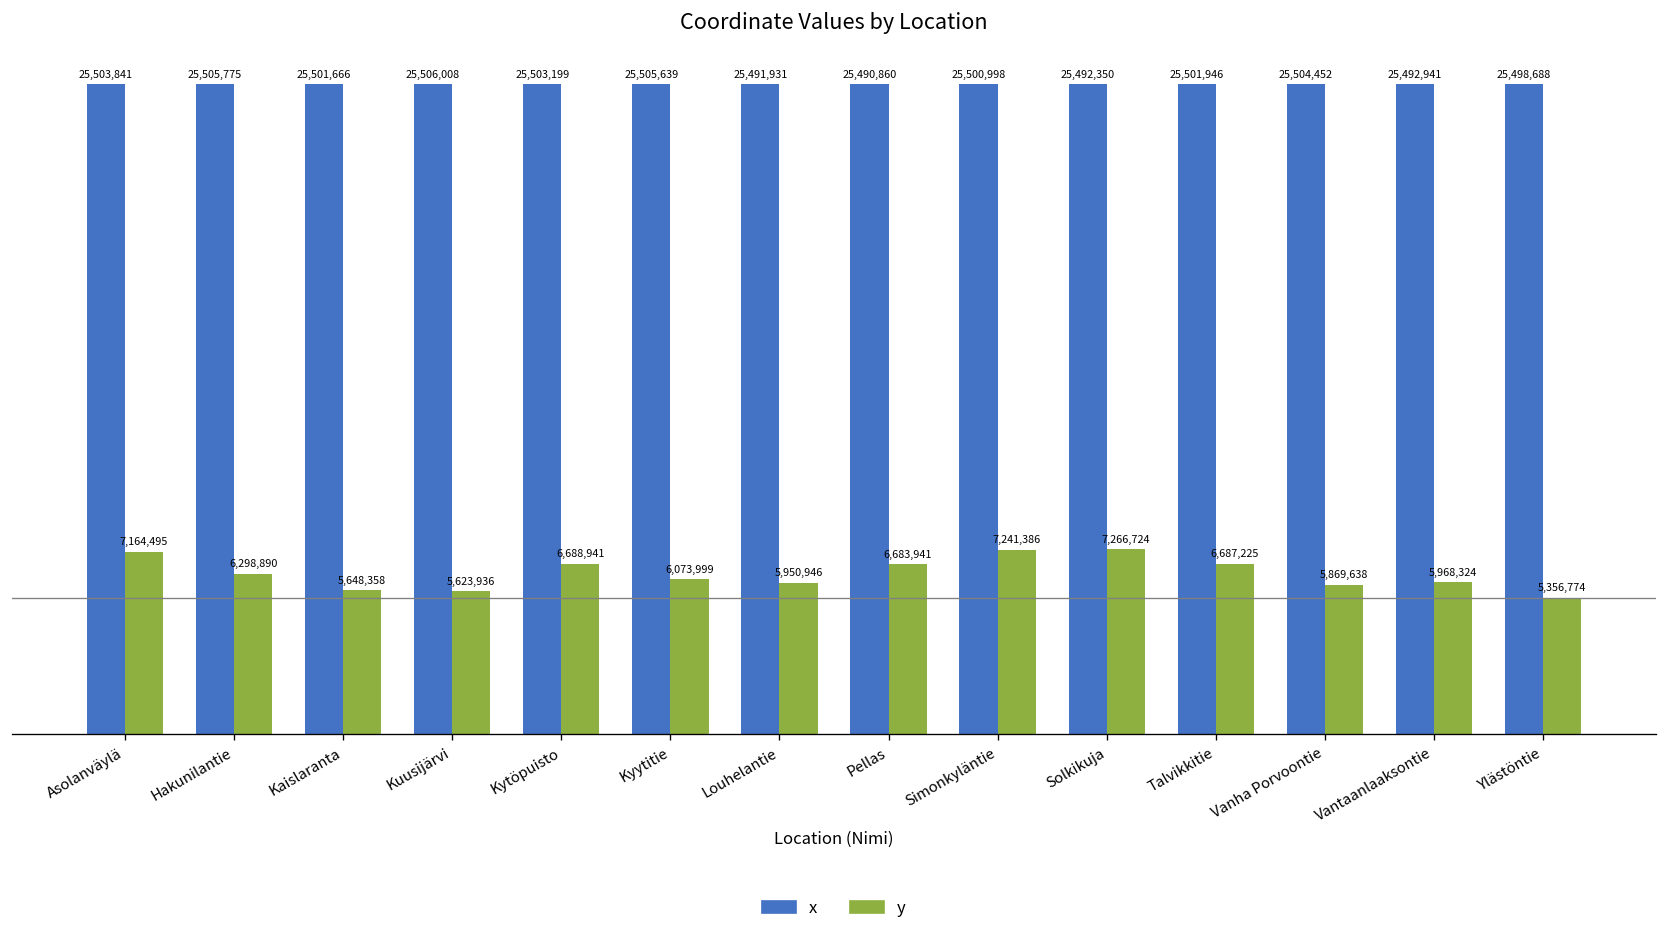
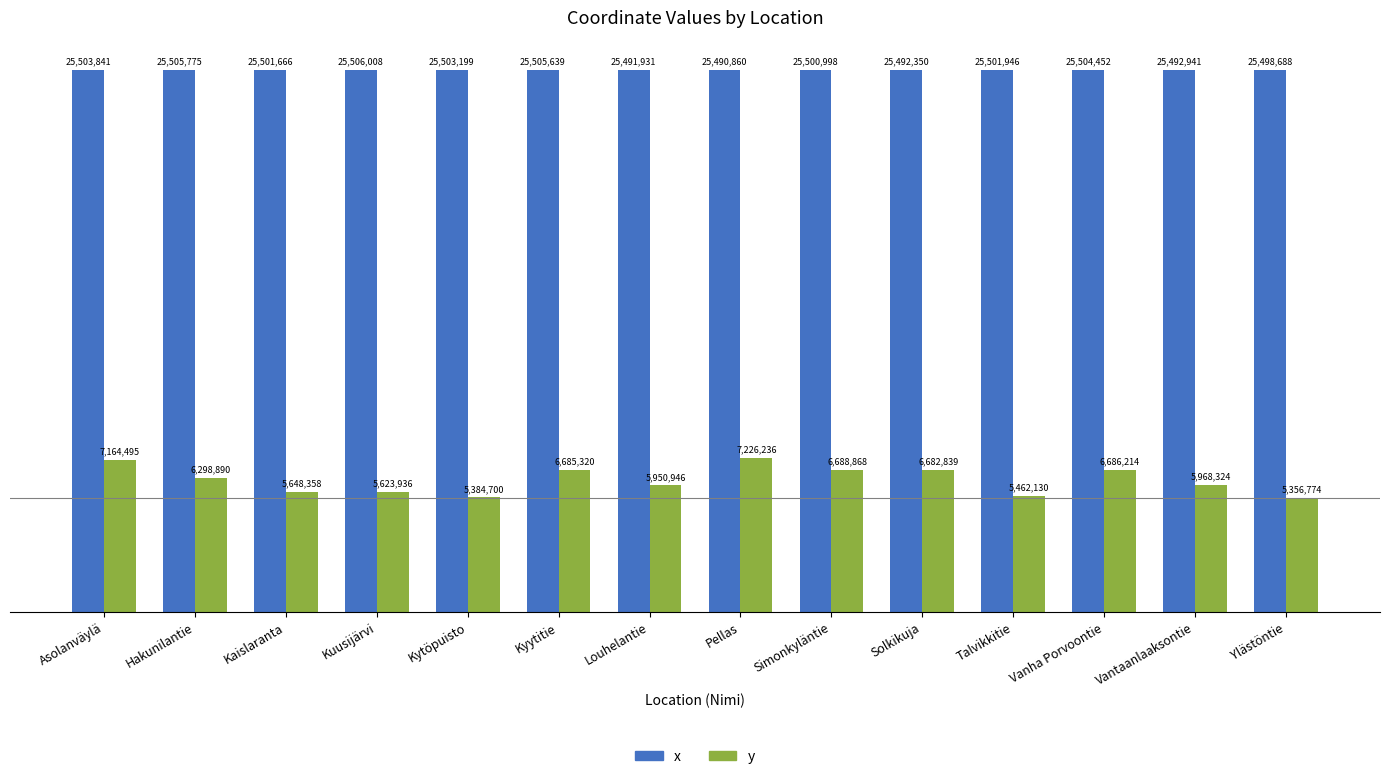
  {
    "x": {
      "Asolanväylä": "25,503,841",
      "Hakunilantie": "25,505,775",
      "Kaislaranta": "25,501,666",
      "Kuusijärvi": "25,506,008",
      "Kytöpuisto": "25,503,199",
      "Kyytitie": "25,505,639",
      "Louhelantie": "25,491,931",
      "Pellas": "25,490,860",
      "Simonkyläntie": "25,500,998",
      "Solkikuja": "25,492,350",
      "Talvikkitie": "25,501,946",
      "Vanha Porvoontie": "25,504,452",
      "Vantaanlaaksontie": "25,492,941",
      "Ylästöntie": "25,498,688"
    },
    "y": {
      "Asolanväylä": "7,164,495",
      "Hakunilantie": "6,298,890",
      "Kaislaranta": "5,648,358",
      "Kuusijärvi": "5,623,936",
-     "Kytöpuisto": "6,688,941",
-     "Kyytitie": "6,073,999",
+     "Kytöpuisto": "5,384,700",
+     "Kyytitie": "6,685,320",
      "Louhelantie": "5,950,946",
-     "Pellas": "6,683,941",
-     "Simonkyläntie": "7,241,386",
-     "Solkikuja": "7,266,724",
-     "Talvikkitie": "6,687,225",
-     "Vanha Porvoontie": "5,869,638",
+     "Pellas": "7,226,236",
+     "Simonkyläntie": "6,688,868",
+     "Solkikuja": "6,682,839",
+     "Talvikkitie": "5,462,130",
+     "Vanha Porvoontie": "6,686,214",
      "Vantaanlaaksontie": "5,968,324",
      "Ylästöntie": "5,356,774"
    }
  }
